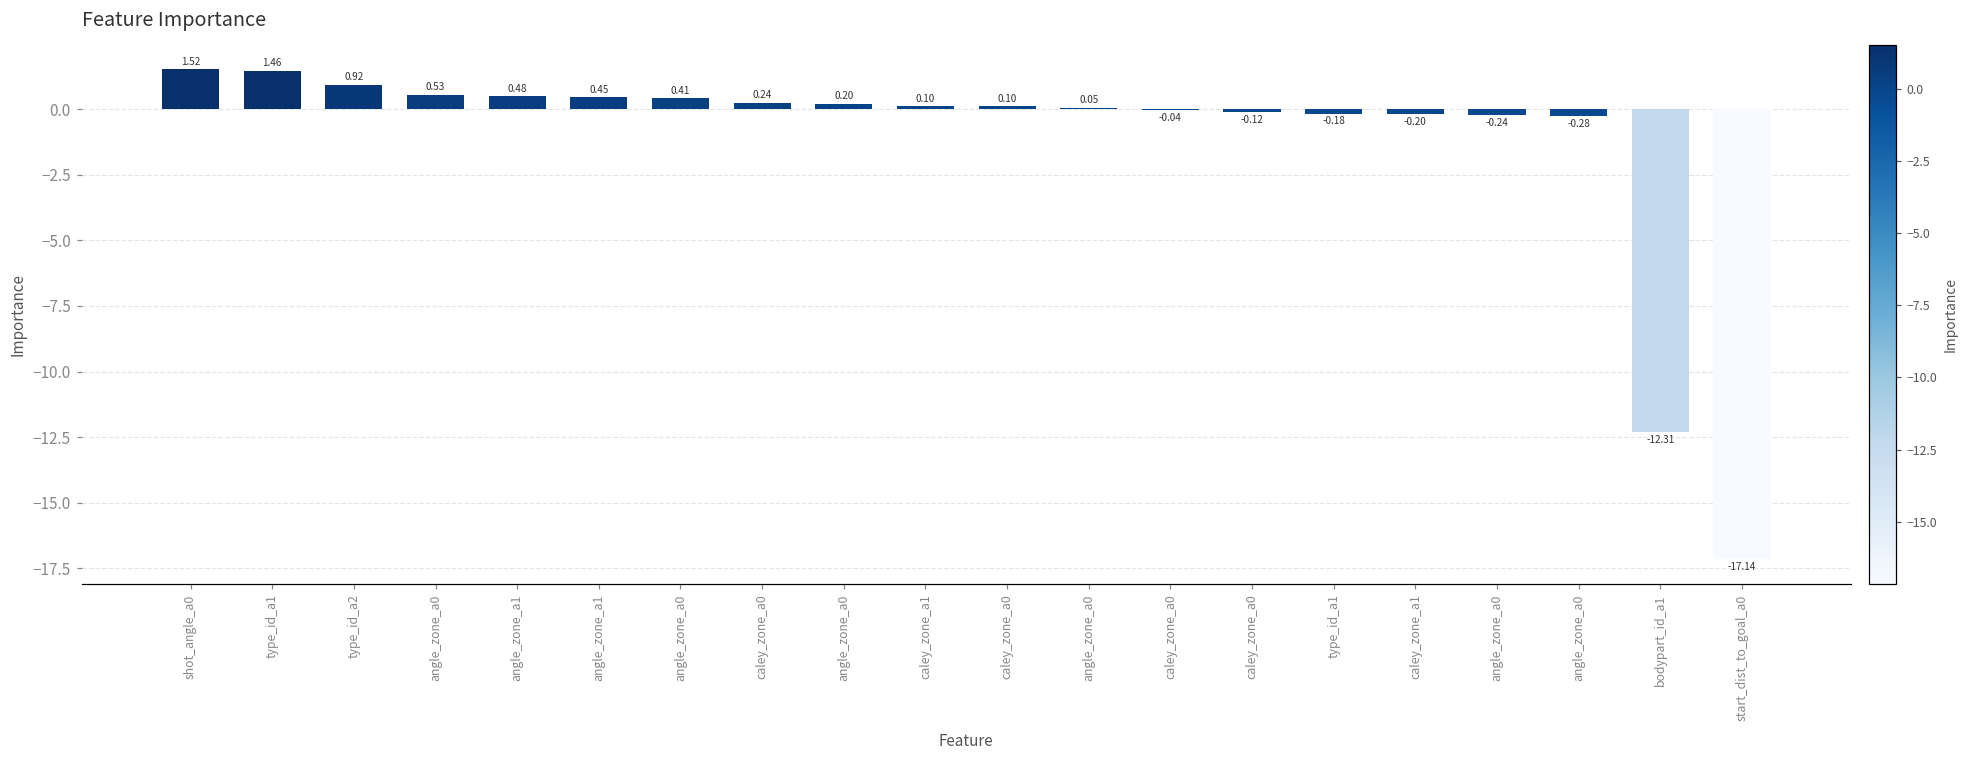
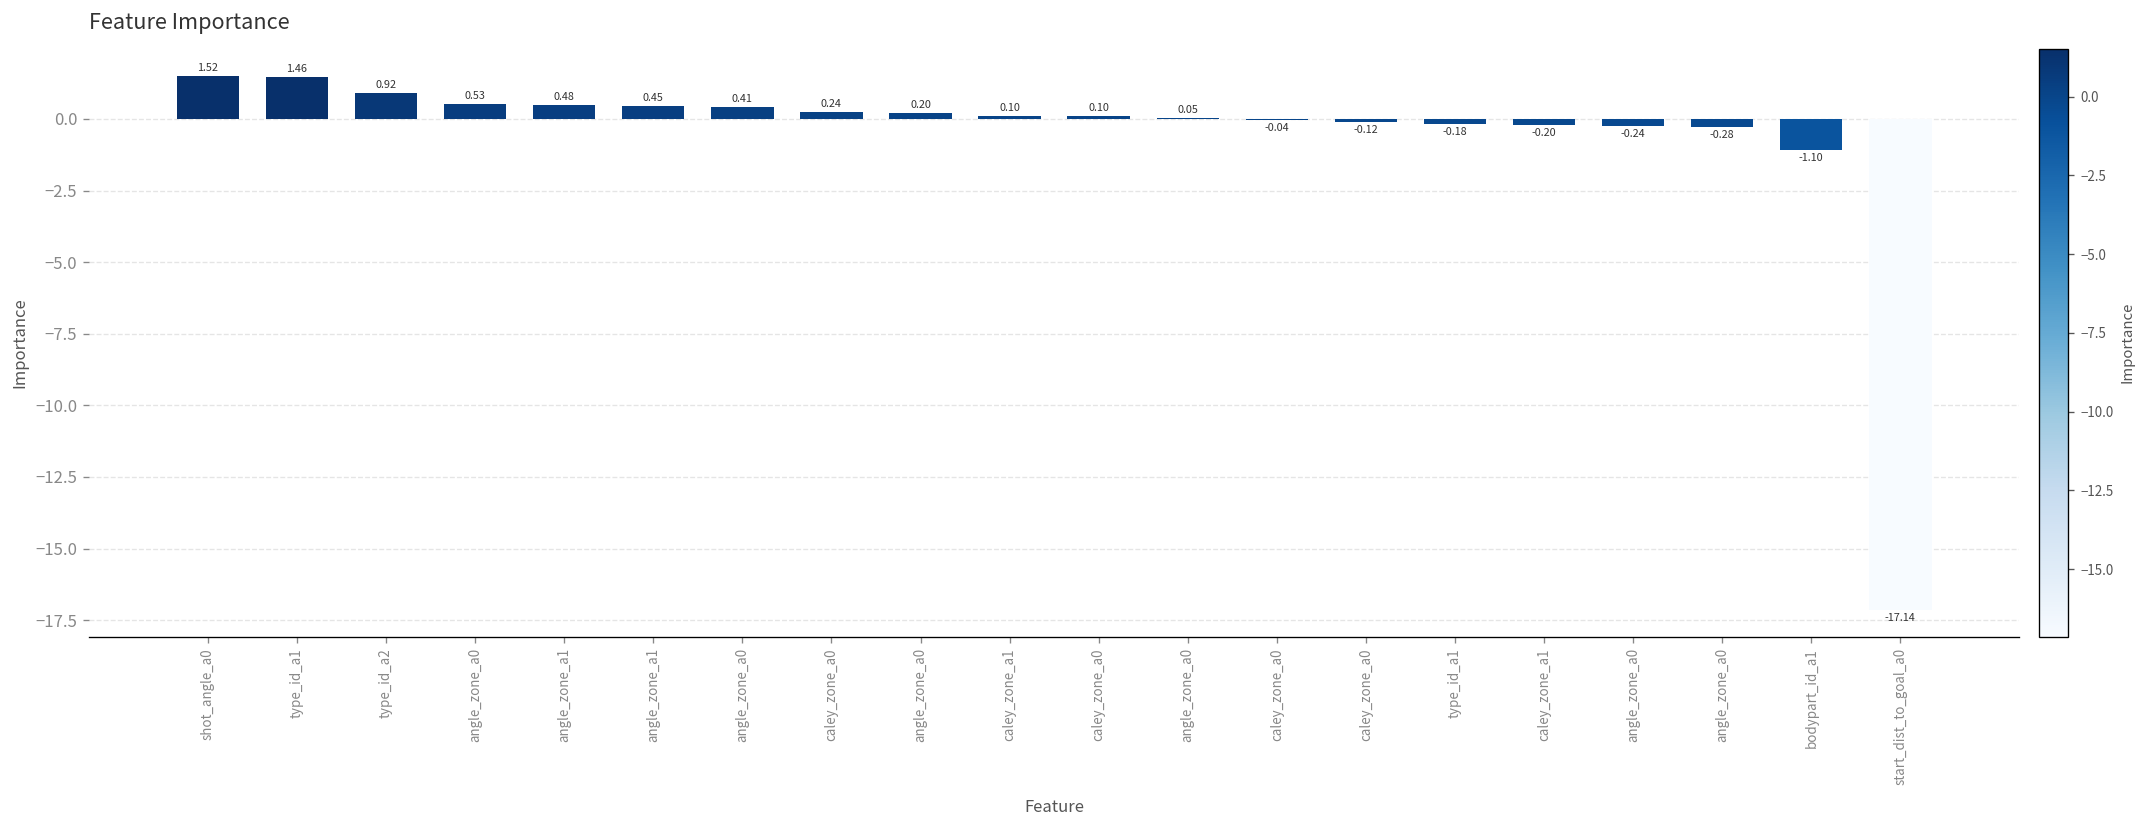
  {
    "shot_angle_a0": 1.52,
    "type_id_a2": 0.92,
-   "bodypart_id_a1": -12.31,
+   "bodypart_id_a1": -1.10,
    "start_dist_to_goal_a0": -17.14
  }
